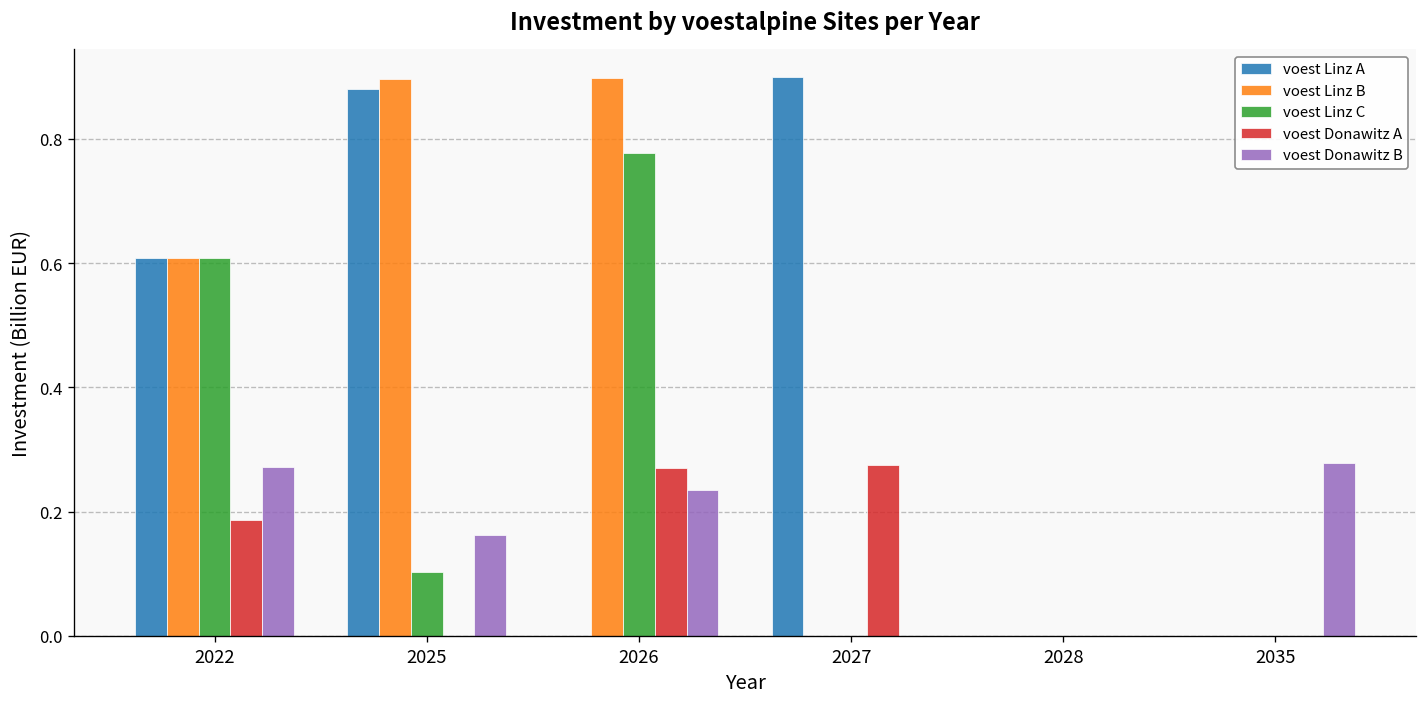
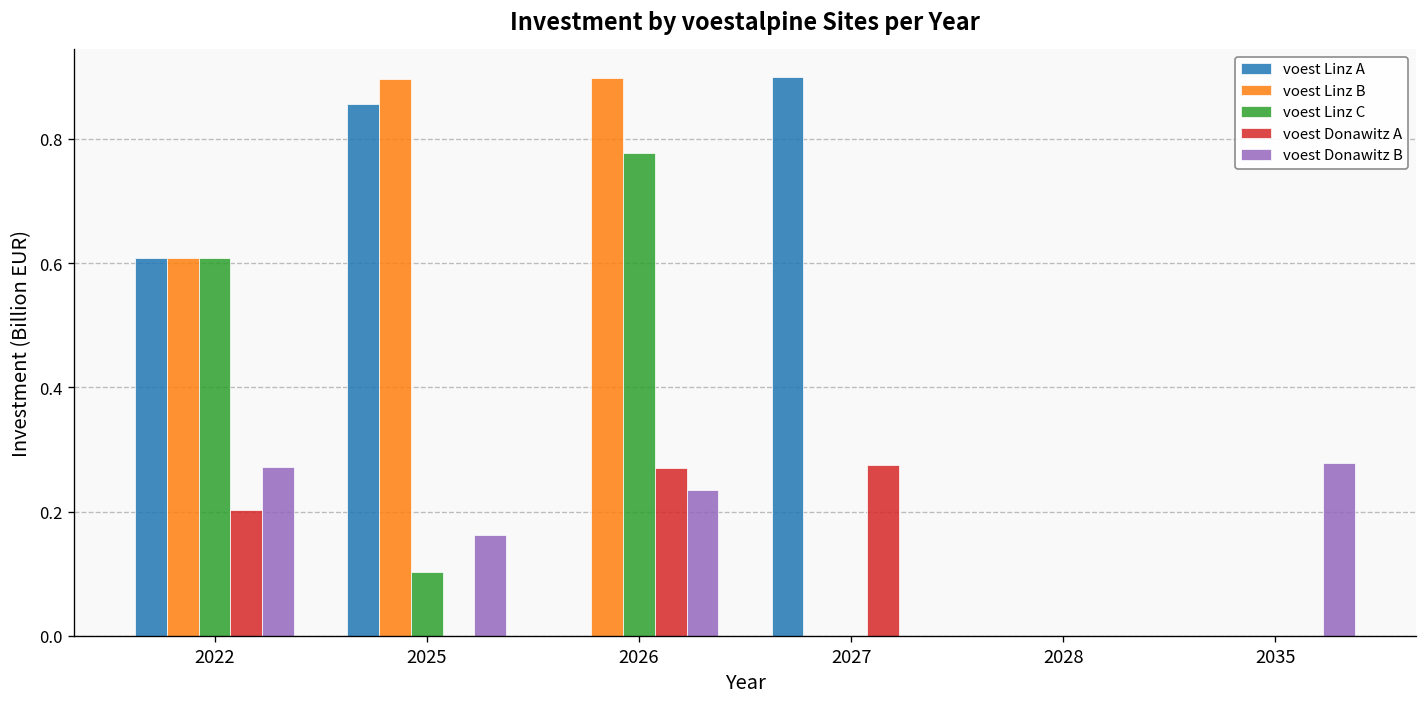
  {
    "voest Linz A": {
      "2022": 0.61,
-     "2025": 0.88,
+     "2025": 0.86,
      "2026": 0.00,
      "2027": 0.90,
      "2028": 0.00,
      "2035": 0.00
    },
    "voest Linz B": {
      "2022": 0.61,
      "2025": 0.90,
      "2026": 0.90,
      "2027": 0.00,
      "2028": 0.00,
      "2035": 0.00
    },
    "voest Linz C": {
      "2022": 0.61,
      "2025": 0.10,
      "2026": 0.78,
      "2027": 0.00,
      "2028": 0.00,
      "2035": 0.00
    },
    "voest Donawitz A": {
-     "2022": 0.19,
+     "2022": 0.20,
      "2025": 0.00,
      "2026": 0.27,
      "2027": 0.28,
      "2028": 0.00,
      "2035": 0.00
    },
    "voest Donawitz B": {
      "2022": 0.27,
      "2025": 0.16,
      "2026": 0.23,
      "2027": 0.00,
      "2028": 0.00,
      "2035": 0.28
    }
  }
